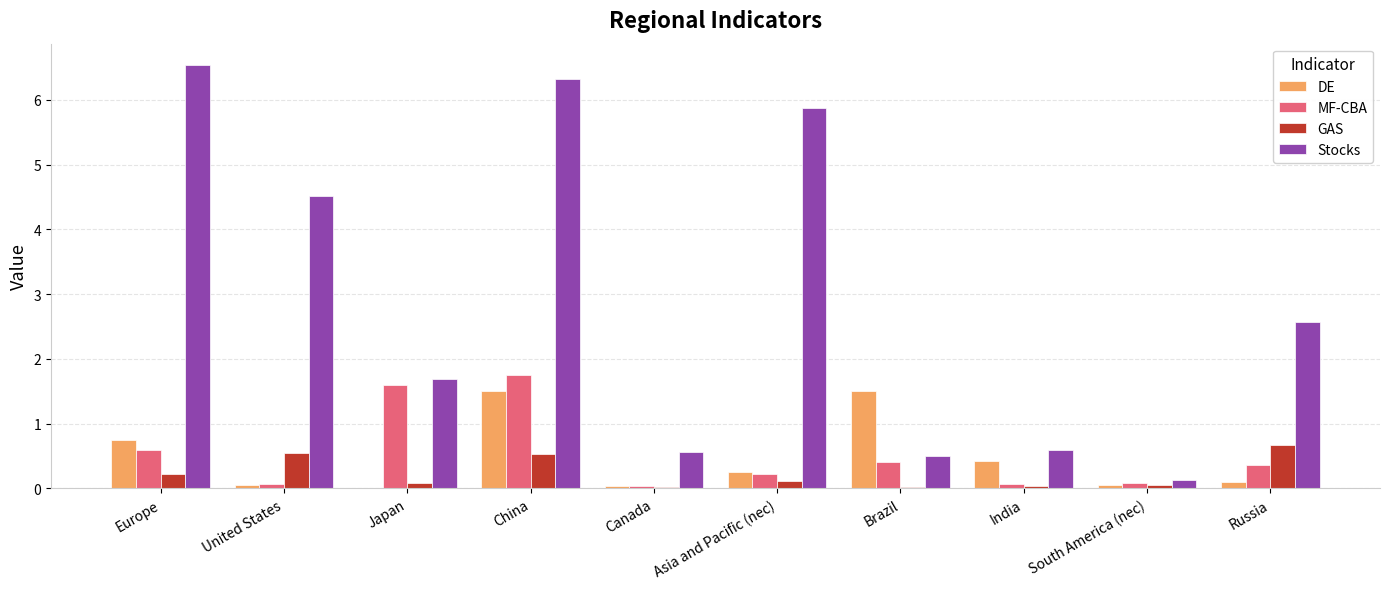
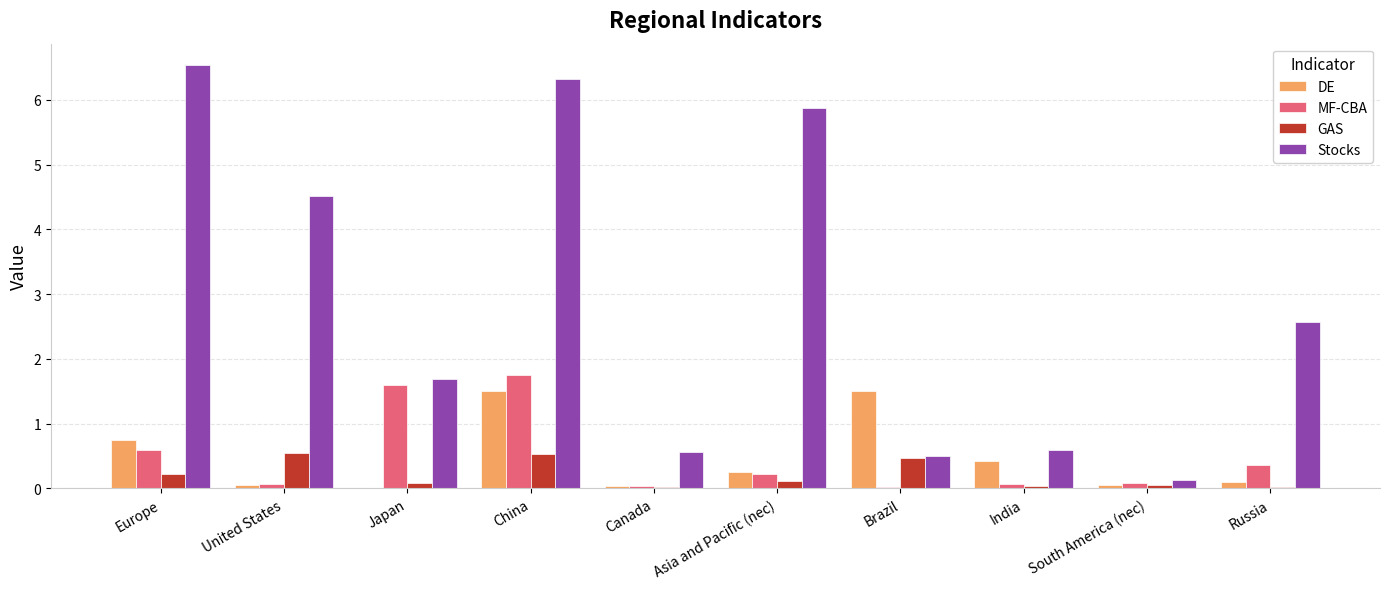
  {
    "DE": {
      "Europe": 0.7,
      "United States": 0.1,
      "China": 1.5,
      "Canada": 0.0,
      "Asia and Pacific (nec)": 0.3,
      "Brazil": 1.5,
      "India": 0.4,
      "South America (nec)": 0.1,
      "Russia": 0.1
    },
    "MF-CBA": {
      "Europe": 0.6,
      "United States": 0.1,
      "Japan": 1.6,
      "China": 1.7,
      "Asia and Pacific (nec)": 0.2,
-     "Brazil": 0.4,
+     "Brazil": 0.0,
      "India": 0.1,
      "South America (nec)": 0.1,
      "Russia": 0.4
    },
    "GAS": {
      "Europe": 0.2,
      "United States": 0.5,
      "Japan": 0.1,
      "China": 0.5,
      "Asia and Pacific (nec)": 0.1,
-     "Brazil": 0.0,
+     "Brazil": 0.5,
      "South America (nec)": 0.0,
-     "Russia": 0.7
+     "Russia": 0.0
    },
    "Stocks": {
      "Europe": 6.5,
      "United States": 4.5,
      "Japan": 1.7,
      "China": 6.3,
      "Canada": 0.6,
      "Asia and Pacific (nec)": 5.9,
      "Brazil": 0.5,
      "India": 0.6,
      "South America (nec)": 0.1,
      "Russia": 2.6
    }
  }
